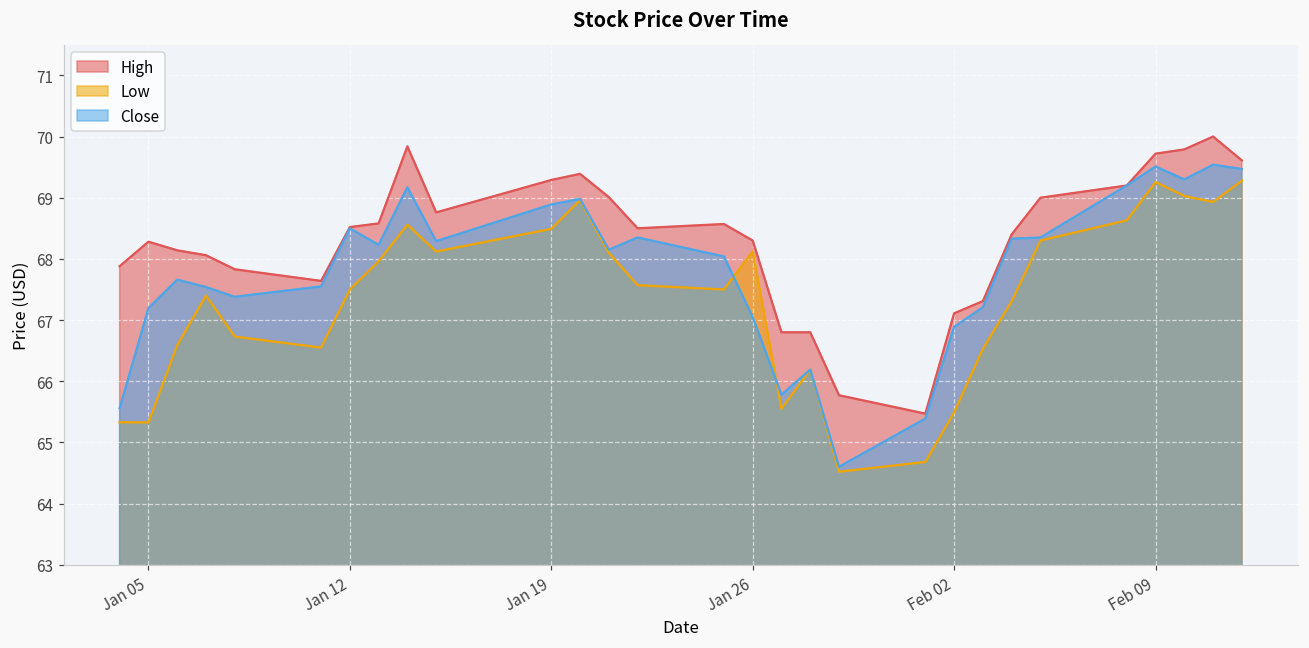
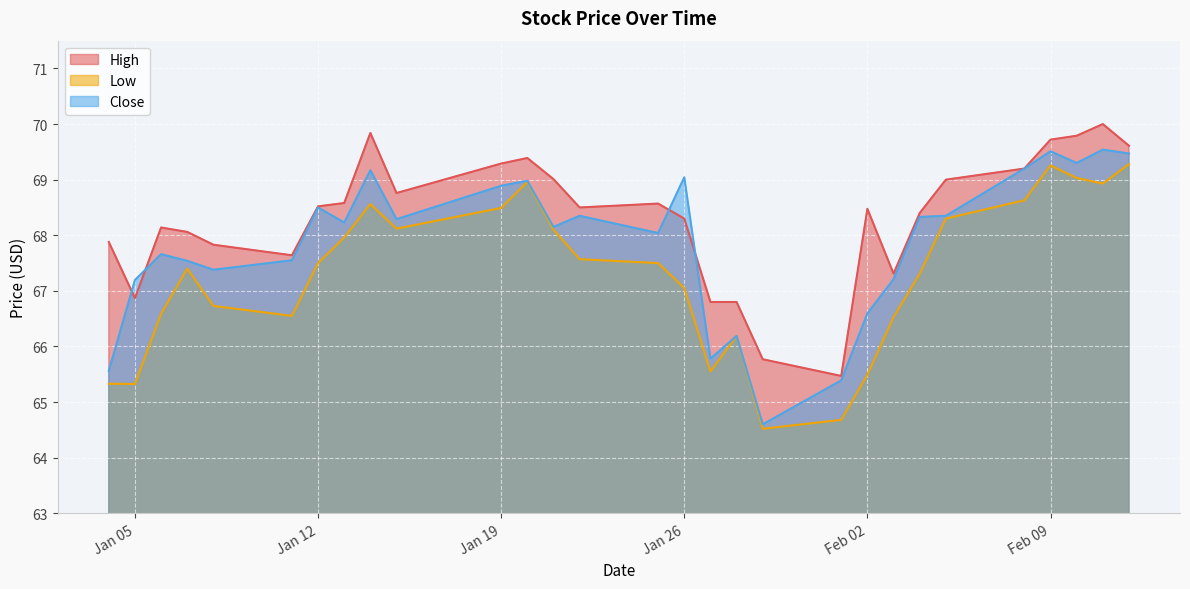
  {
    "High": {
-     "Jan 05": 68.3,
+     "Jan 05": 66.9,
      "Jan 19": 69.3,
      "Jan 26": 68.3,
-     "Feb 02": 67.1,
+     "Feb 02": 68.5,
      "Feb 09": 69.7
    },
    "Low": {
      "Jan 05": 65.3,
      "Jan 12": 67.5,
      "Jan 19": 68.5,
-     "Jan 26": 68.1,
+     "Jan 26": 67.1,
      "Feb 02": 65.5,
      "Feb 09": 69.3
    },
    "Close": {
      "Jan 05": 67.2,
      "Jan 19": 68.9,
-     "Jan 26": 67.1,
-     "Feb 02": 66.9,
+     "Jan 26": 69.0,
+     "Feb 02": 66.6,
      "Feb 09": 69.5
    }
  }
